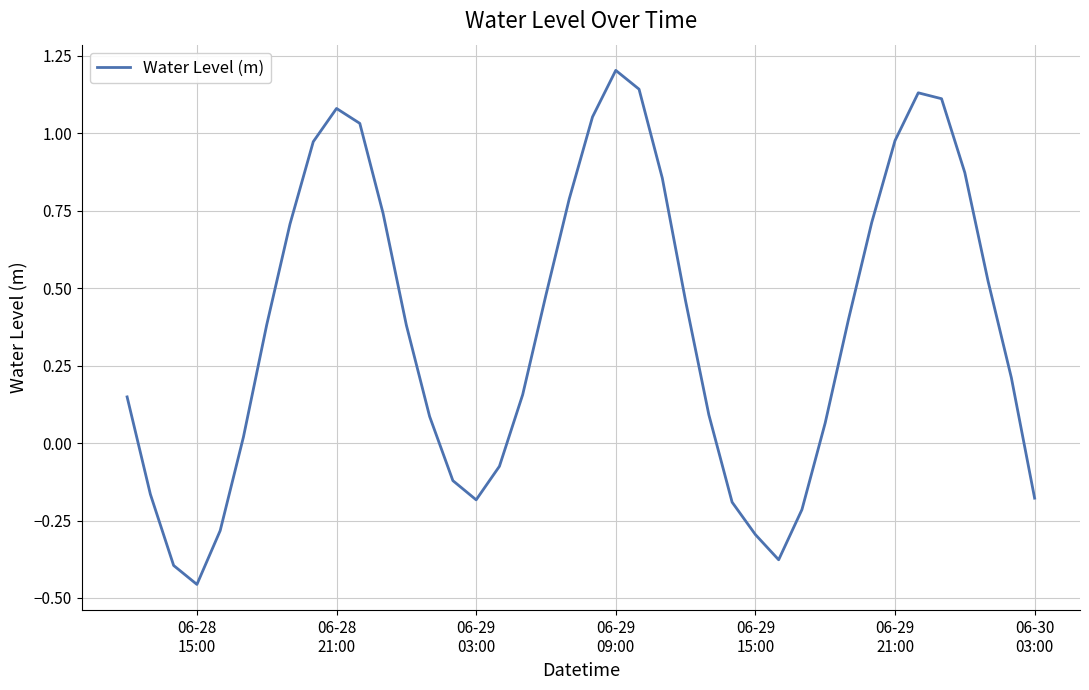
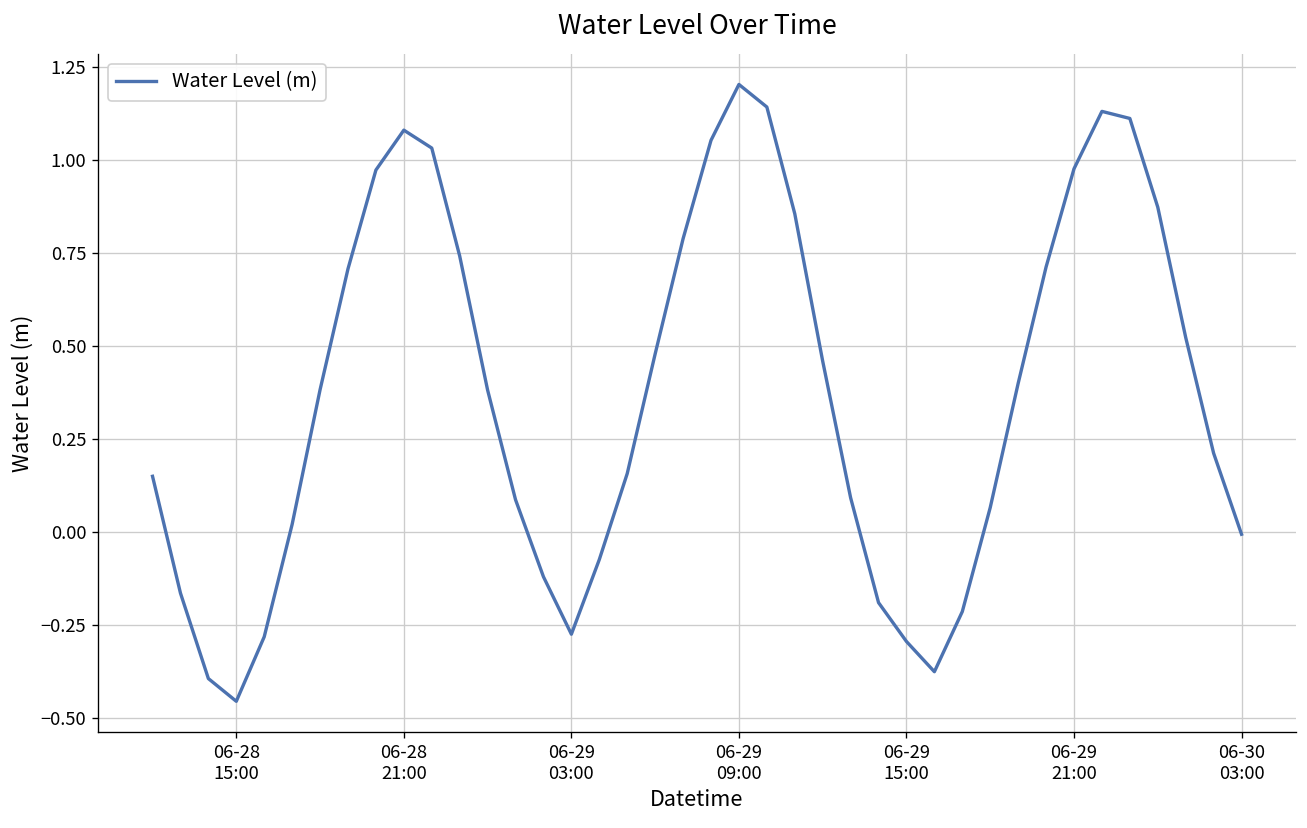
  {
    "06-28 15:00": -0.46,
    "06-28 21:00": 1.08,
-   "06-29 03:00": -0.18,
+   "06-29 03:00": -0.28,
    "06-29 09:00": 1.20,
    "06-29 15:00": -0.30,
    "06-29 21:00": 0.98,
-   "06-30 03:00": -0.18
+   "06-30 03:00": -0.01
  }
